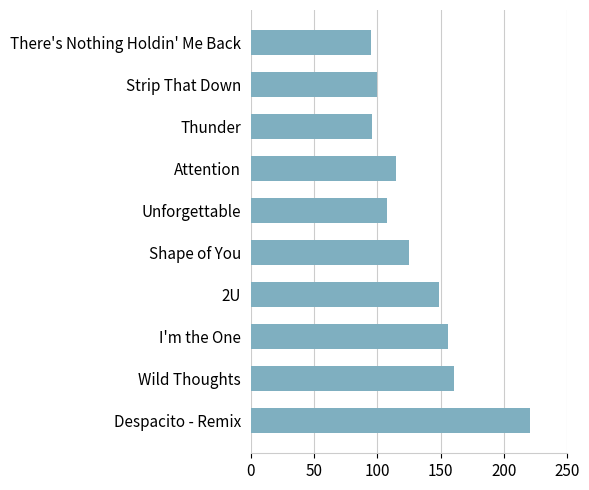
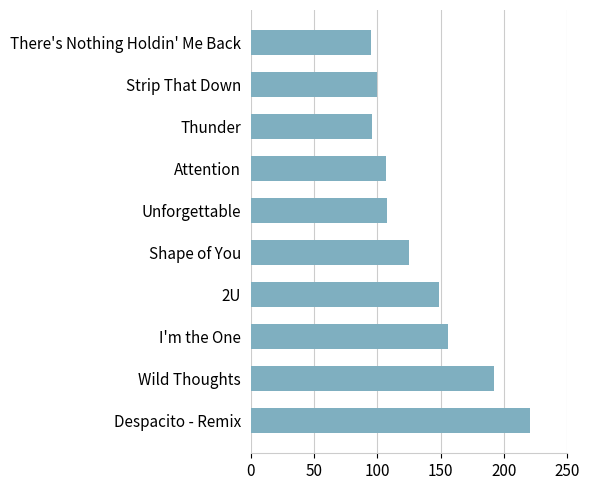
  {
    "There's Nothing Holdin' Me Back": 95,
    "Strip That Down": 99,
    "Thunder": 96,
-   "Attention": 115,
+   "Attention": 107,
    "Unforgettable": 107,
    "Shape of You": 125,
    "2U": 149,
    "I'm the One": 156,
-   "Wild Thoughts": 160,
+   "Wild Thoughts": 192,
    "Despacito - Remix": 220
  }
